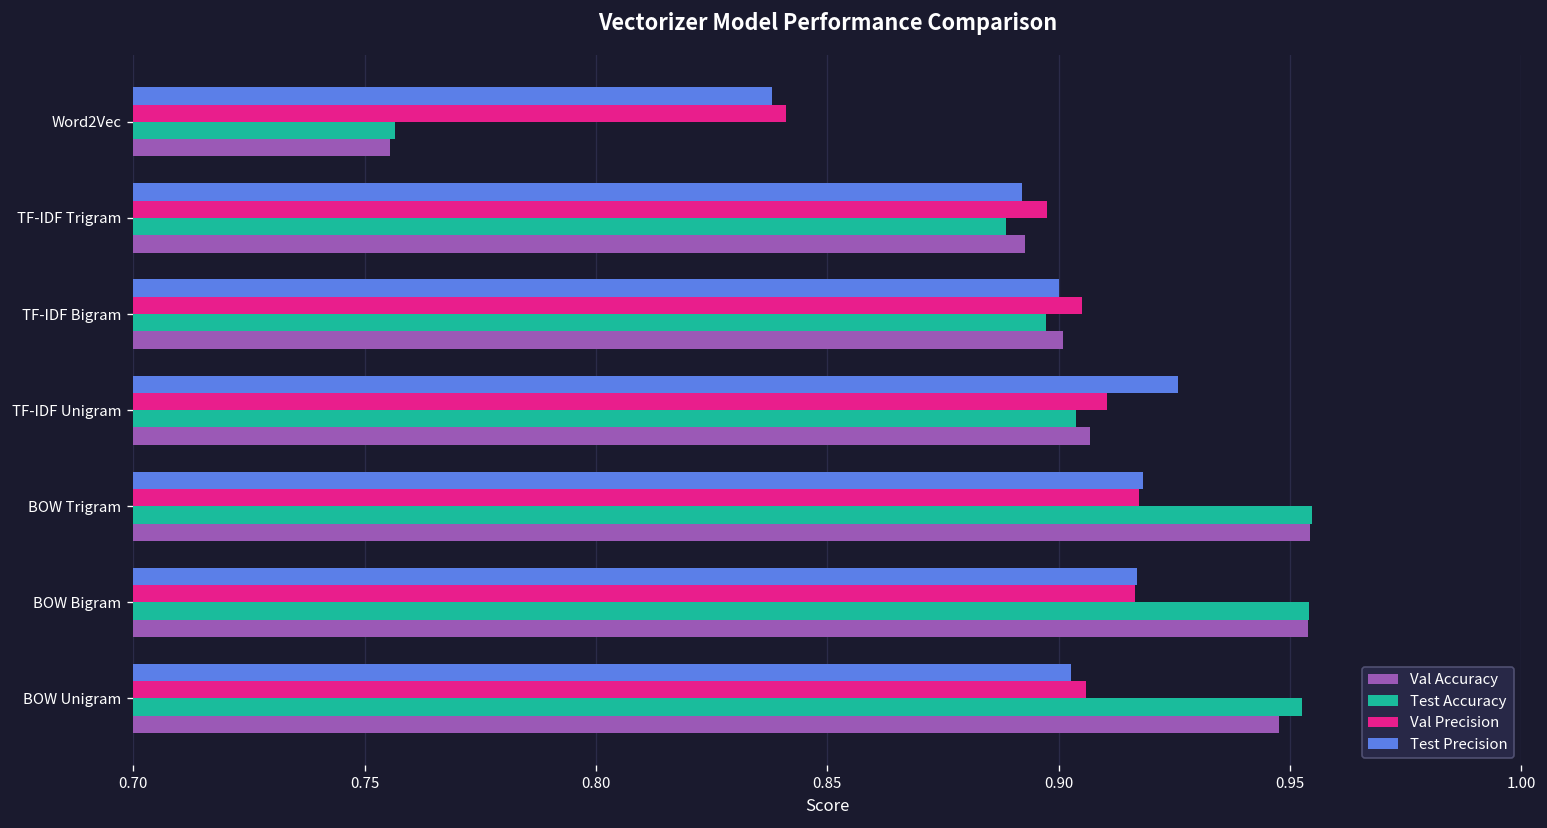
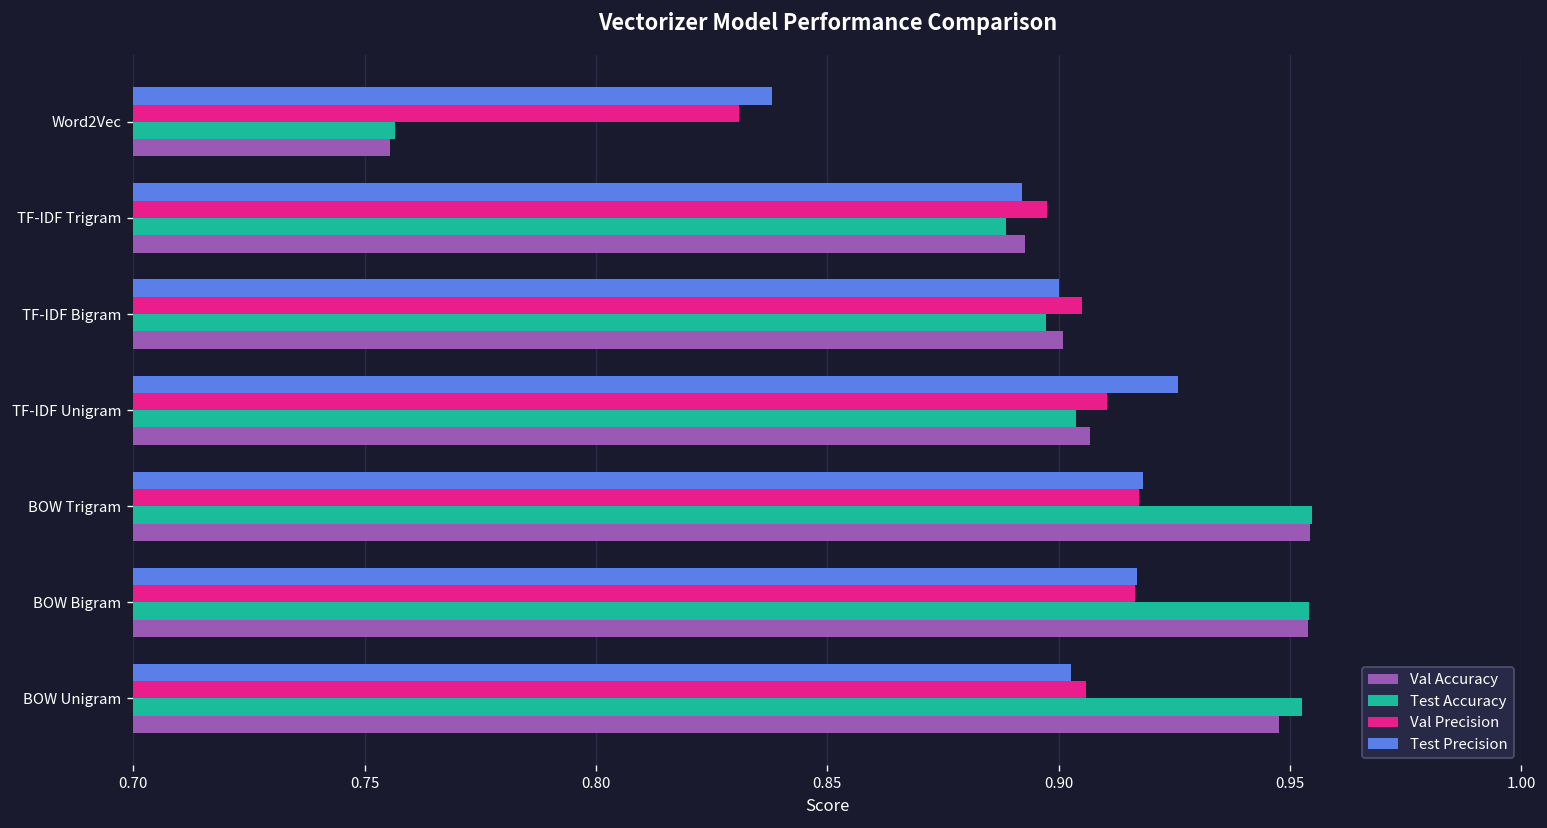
  {
    "Val Accuracy": {
      "Word2Vec": 0.756,
      "TF-IDF Trigram": 0.893,
      "TF-IDF Bigram": 0.901,
      "TF-IDF Unigram": 0.907,
      "BOW Trigram": 0.954,
      "BOW Bigram": 0.954,
      "BOW Unigram": 0.948
    },
    "Test Accuracy": {
      "Word2Vec": 0.757,
      "TF-IDF Trigram": 0.889,
      "TF-IDF Bigram": 0.897,
      "TF-IDF Unigram": 0.904,
      "BOW Trigram": 0.955,
      "BOW Bigram": 0.954,
      "BOW Unigram": 0.953
    },
    "Val Precision": {
-     "Word2Vec": 0.841,
+     "Word2Vec": 0.831,
      "TF-IDF Trigram": 0.898,
      "TF-IDF Bigram": 0.905,
      "TF-IDF Unigram": 0.911,
      "BOW Trigram": 0.917,
      "BOW Bigram": 0.917,
      "BOW Unigram": 0.906
    },
    "Test Precision": {
      "Word2Vec": 0.838,
      "TF-IDF Trigram": 0.892,
      "TF-IDF Bigram": 0.900,
      "TF-IDF Unigram": 0.926,
      "BOW Trigram": 0.918,
      "BOW Bigram": 0.917,
      "BOW Unigram": 0.903
    }
  }
